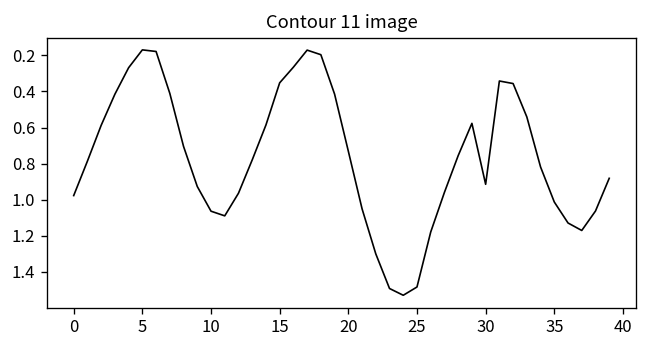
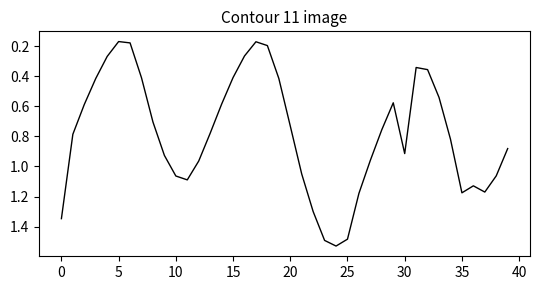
  {
-   "0": 0.98,
+   "0": 1.35,
    "5": 0.17,
    "10": 1.06,
-   "15": 0.35,
+   "15": 0.41,
    "20": 0.73,
    "25": 1.48,
    "30": 0.91,
-   "35": 1.01
+   "35": 1.18
  }
